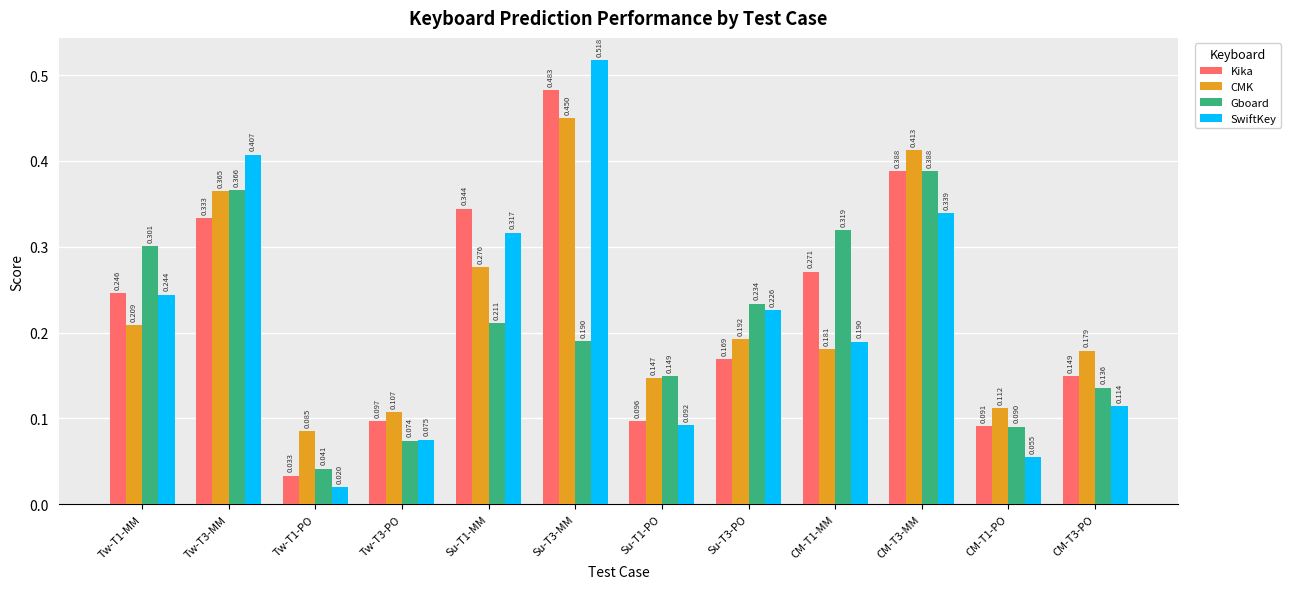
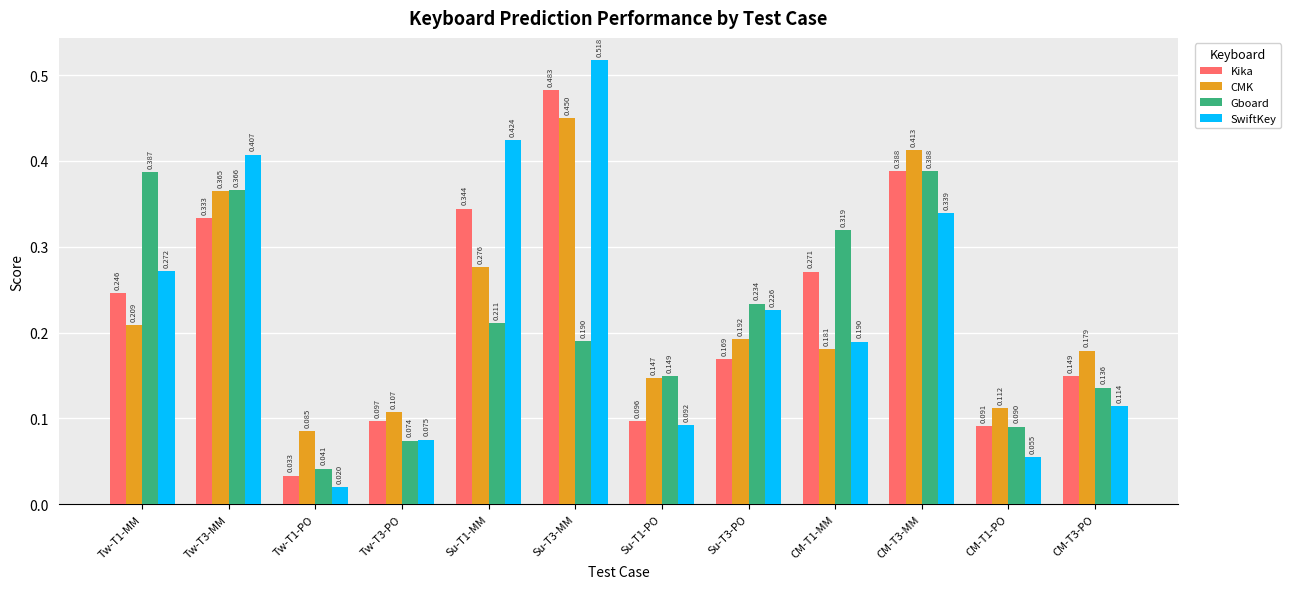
  {
    "Kika": {
      "Tw-T1-MM": 0.246,
      "Tw-T3-MM": 0.333,
      "Tw-T1-PO": 0.033,
      "Tw-T3-PO": 0.097,
      "Su-T1-MM": 0.344,
      "Su-T3-MM": 0.483,
      "Su-T1-PO": 0.096,
      "Su-T3-PO": 0.169,
      "CM-T1-MM": 0.271,
      "CM-T3-MM": 0.388,
      "CM-T1-PO": 0.091,
      "CM-T3-PO": 0.149
    },
    "CMK": {
      "Tw-T1-MM": 0.209,
      "Tw-T3-MM": 0.365,
      "Tw-T1-PO": 0.085,
      "Tw-T3-PO": 0.107,
      "Su-T1-MM": 0.276,
      "Su-T3-MM": 0.450,
      "Su-T1-PO": 0.147,
      "Su-T3-PO": 0.192,
      "CM-T1-MM": 0.181,
      "CM-T3-MM": 0.413,
      "CM-T1-PO": 0.112,
      "CM-T3-PO": 0.179
    },
    "Gboard": {
-     "Tw-T1-MM": 0.301,
+     "Tw-T1-MM": 0.387,
      "Tw-T3-MM": 0.366,
      "Tw-T1-PO": 0.041,
      "Tw-T3-PO": 0.074,
      "Su-T1-MM": 0.211,
      "Su-T3-MM": 0.190,
      "Su-T1-PO": 0.149,
      "Su-T3-PO": 0.234,
      "CM-T1-MM": 0.319,
      "CM-T3-MM": 0.388,
      "CM-T1-PO": 0.090,
      "CM-T3-PO": 0.136
    },
    "SwiftKey": {
-     "Tw-T1-MM": 0.244,
+     "Tw-T1-MM": 0.272,
      "Tw-T3-MM": 0.407,
      "Tw-T1-PO": 0.020,
      "Tw-T3-PO": 0.075,
-     "Su-T1-MM": 0.317,
+     "Su-T1-MM": 0.424,
      "Su-T3-MM": 0.518,
      "Su-T1-PO": 0.092,
      "Su-T3-PO": 0.226,
      "CM-T1-MM": 0.190,
      "CM-T3-MM": 0.339,
      "CM-T1-PO": 0.055,
      "CM-T3-PO": 0.114
    }
  }
